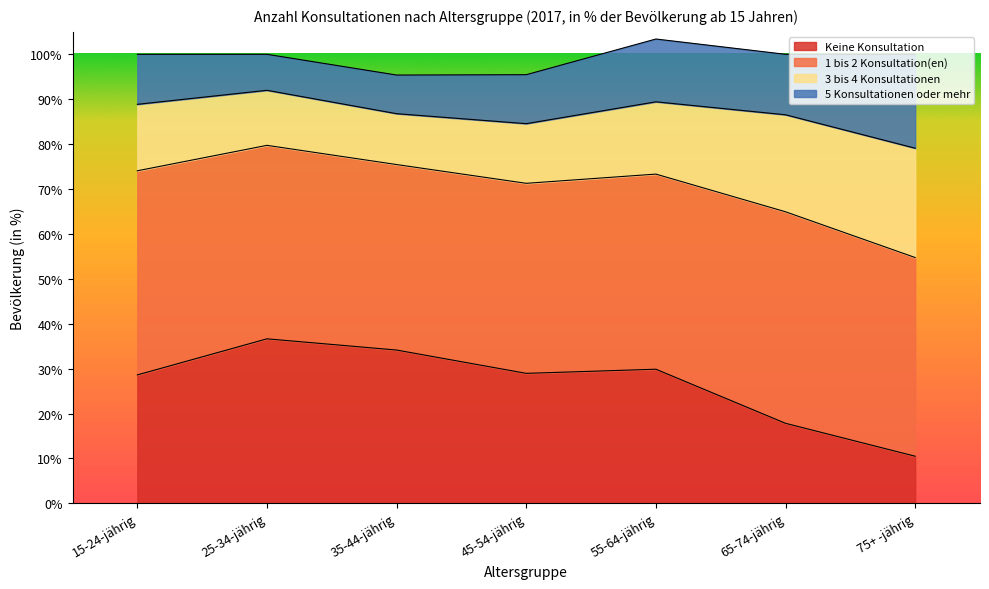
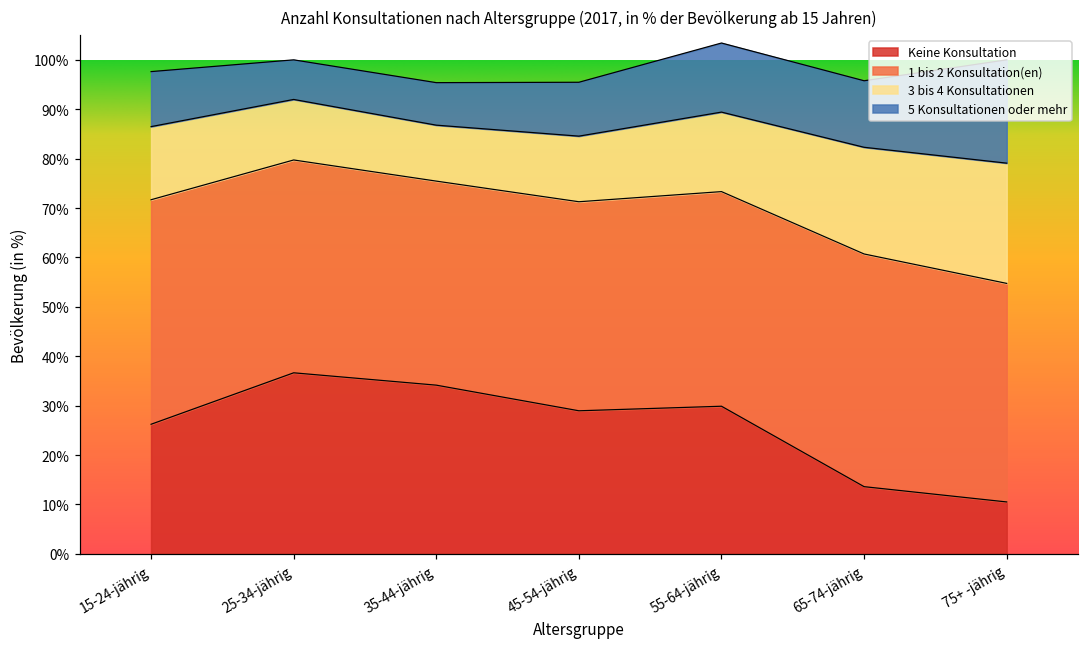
  {
    "Keine Konsultation": {
-     "15-24-jährig": "29%",
+     "15-24-jährig": "26%",
      "25-34-jährig": "37%",
      "35-44-jährig": "34%",
      "45-54-jährig": "29%",
      "55-64-jährig": "30%",
-     "65-74-jährig": "18%",
+     "65-74-jährig": "14%",
      "75+ -jährig": "11%"
    },
    "1 bis 2 Konsultation(en)": {
      "15-24-jährig": "45%",
      "25-34-jährig": "43%",
      "35-44-jährig": "41%",
      "45-54-jährig": "42%",
      "55-64-jährig": "43%",
      "65-74-jährig": "47%",
      "75+ -jährig": "44%"
    },
    "3 bis 4 Konsultationen": {
      "15-24-jährig": "15%",
      "25-34-jährig": "12%",
      "35-44-jährig": "11%",
      "45-54-jährig": "13%",
      "55-64-jährig": "16%",
      "65-74-jährig": "22%",
      "75+ -jährig": "24%"
    },
    "5 Konsultationen oder mehr": {
      "15-24-jährig": "11%",
      "25-34-jährig": "8%",
      "35-44-jährig": "9%",
      "45-54-jährig": "11%",
      "55-64-jährig": "14%",
      "65-74-jährig": "13%"
    }
  }
